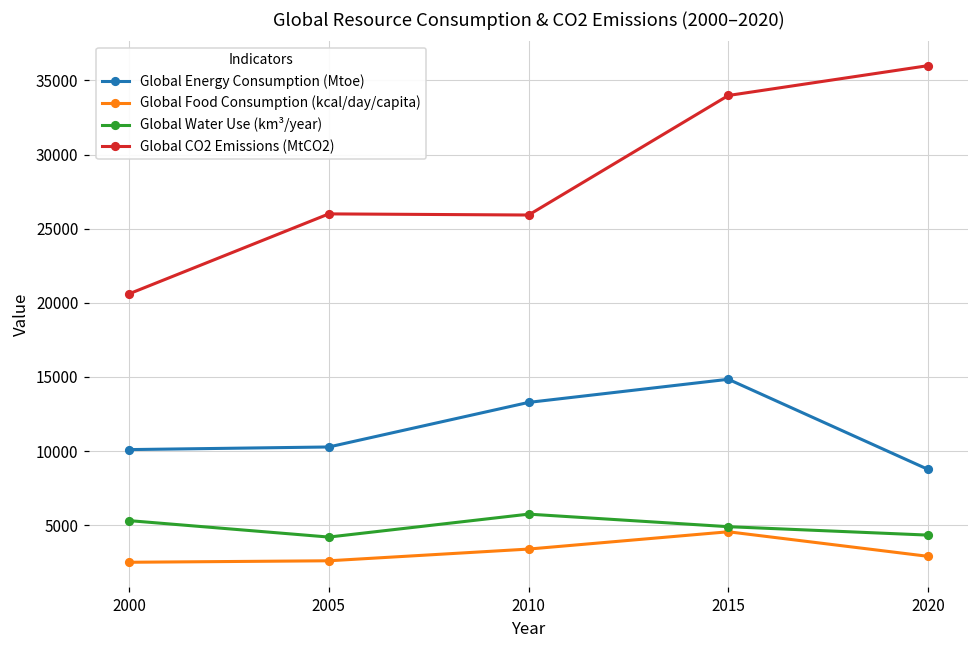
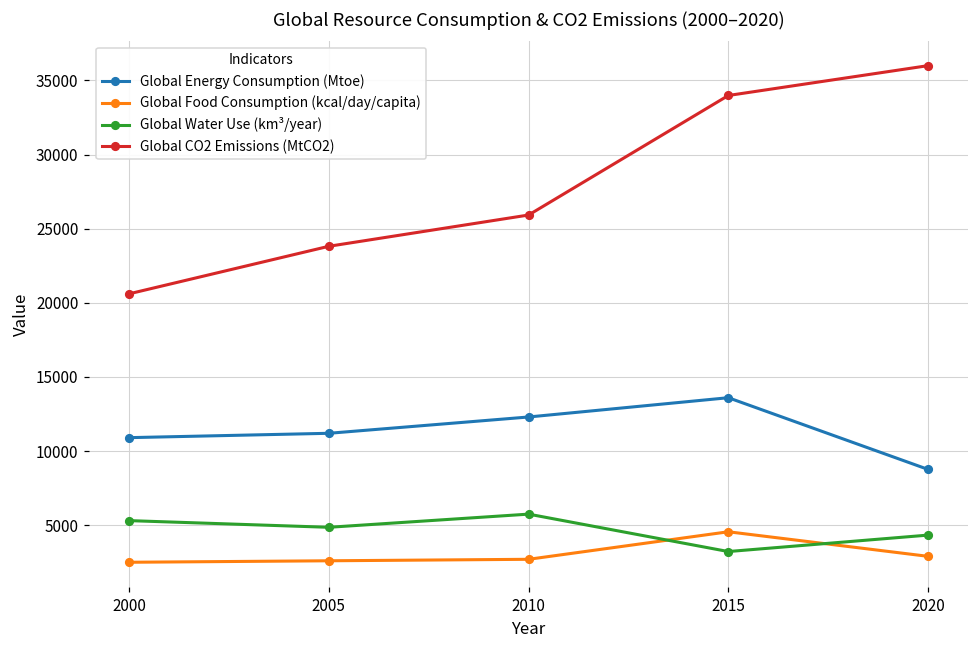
  {
    "Global Energy Consumption (Mtoe)": {
-     "2000": 10100,
-     "2005": 10300,
-     "2010": 13300,
-     "2015": 14800,
+     "2000": 10900,
+     "2005": 11200,
+     "2010": 12300,
+     "2015": 13600,
      "2020": 8800
    },
    "Global Food Consumption (kcal/day/capita)": {
      "2000": 2500,
      "2005": 2600,
-     "2010": 3400,
+     "2010": 2700,
      "2015": 4600,
      "2020": 2900
    },
    "Global Water Use (km³/year)": {
      "2000": 5300,
-     "2005": 4200,
+     "2005": 4900,
      "2010": 5700,
-     "2015": 4900,
+     "2015": 3200,
      "2020": 4300
    },
    "Global CO2 Emissions (MtCO2)": {
      "2000": 20600,
-     "2005": 26000,
+     "2005": 23800,
      "2010": 25900,
      "2015": 34000,
      "2020": 36000
    }
  }
